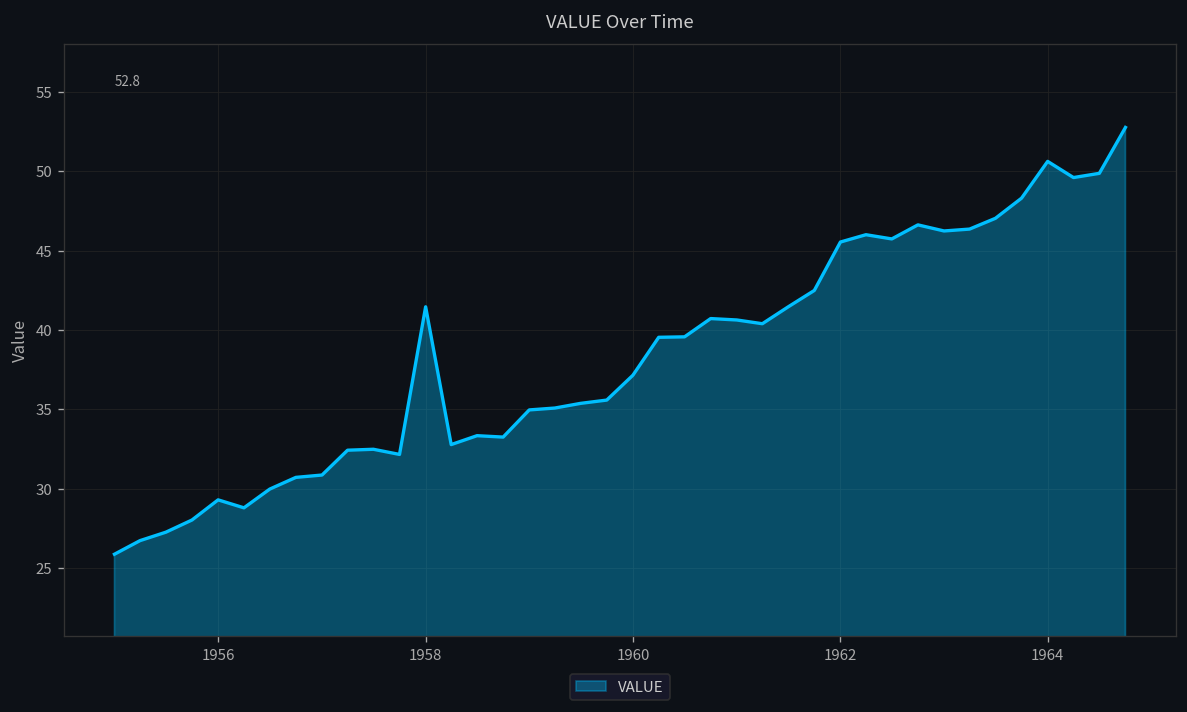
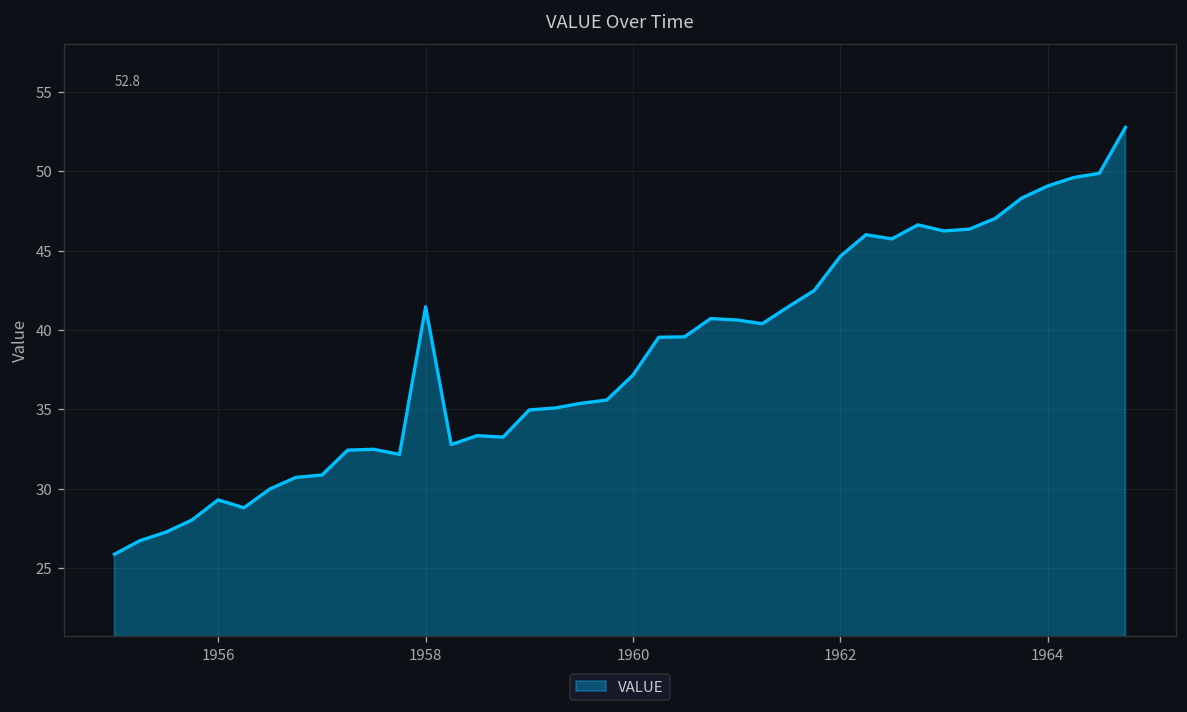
  {
    "1956": 29.3,
    "1958": 41.5,
    "1960": 37.1,
-   "1962": 45.5,
-   "1964": 50.6
+   "1962": 44.6,
+   "1964": 49.1
  }
